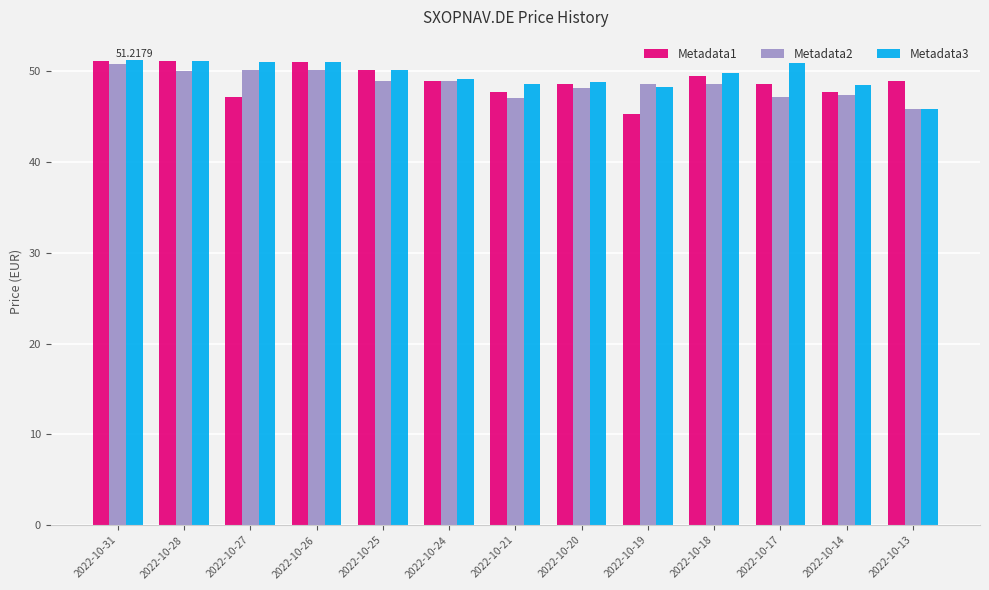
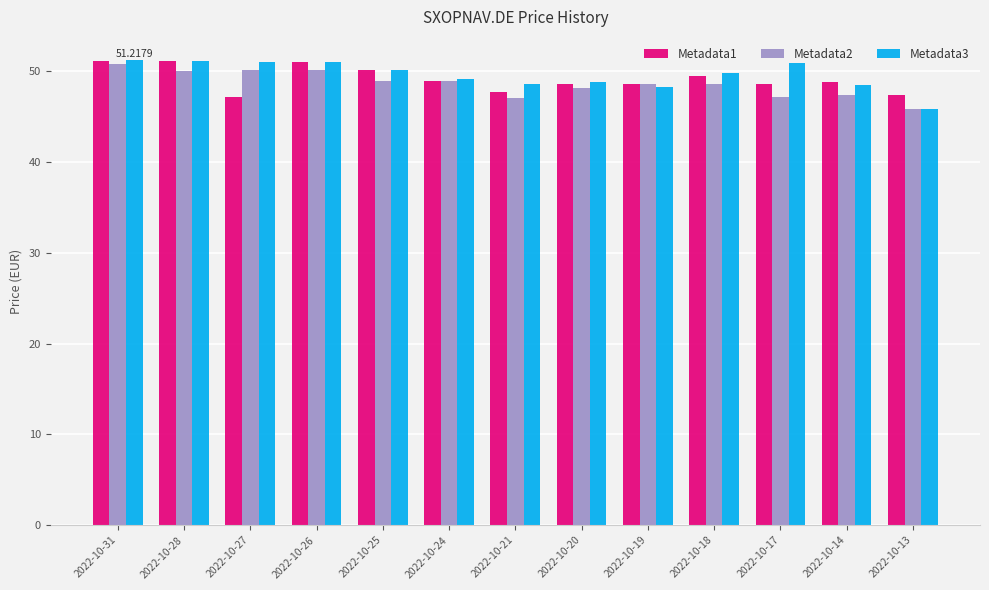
  {
    "Metadata1": {
      "2022-10-31": 51,
      "2022-10-28": 51,
      "2022-10-27": 47,
      "2022-10-26": 51,
      "2022-10-25": 50,
      "2022-10-24": 49,
      "2022-10-21": 48,
      "2022-10-20": 49,
-     "2022-10-19": 45,
+     "2022-10-19": 49,
      "2022-10-18": 49,
      "2022-10-17": 49,
-     "2022-10-14": 48,
-     "2022-10-13": 49
+     "2022-10-14": 49,
+     "2022-10-13": 47
    },
    "Metadata2": {
      "2022-10-31": 51,
      "2022-10-28": 50,
      "2022-10-27": 50,
      "2022-10-26": 50,
      "2022-10-25": 49,
      "2022-10-24": 49,
      "2022-10-21": 47,
      "2022-10-20": 48,
      "2022-10-19": 49,
      "2022-10-18": 49,
      "2022-10-17": 47,
      "2022-10-14": 47,
      "2022-10-13": 46
    },
    "Metadata3": {
      "2022-10-31": 51.2179
    }
  }
